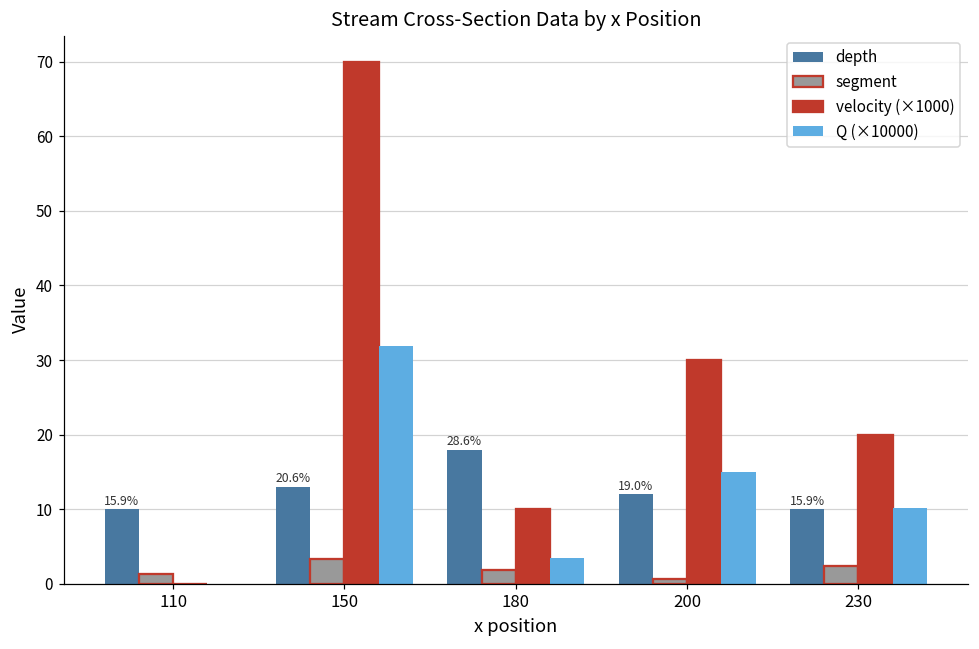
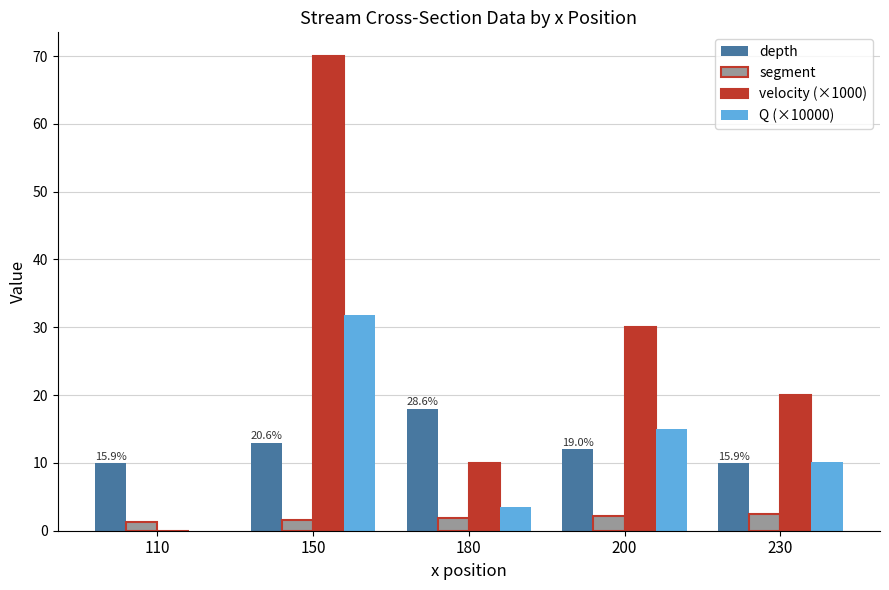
  {
    "segment": {
      "110": 1,
-     "150": 3,
+     "150": 2,
      "180": 2,
-     "200": 1,
+     "200": 2,
      "230": 2
    },
    "velocity (×1000)": {
      "110": 0,
      "150": 70,
      "180": 10,
      "200": 30,
      "230": 20
    },
    "Q (×10000)": {
      "110": 0,
      "150": 32,
      "180": 4,
      "200": 15,
      "230": 10
    }
  }
